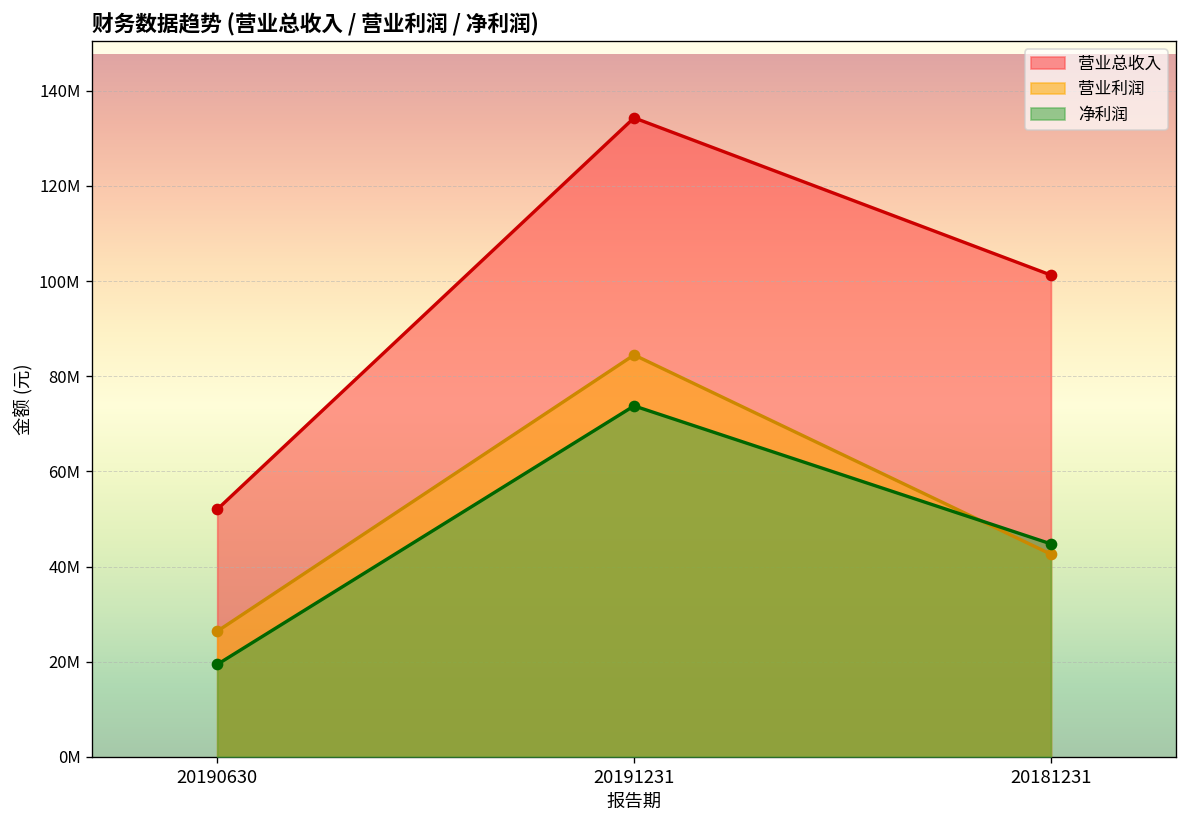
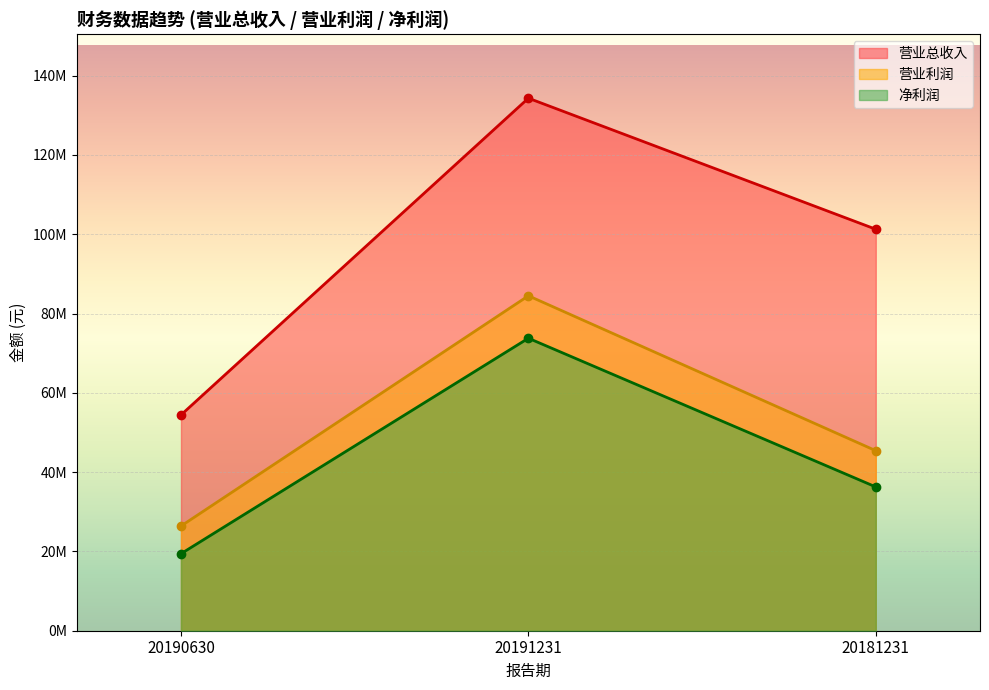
  {
    "营业总收入": {
-     "20190630": 52000000,
+     "20190630": 54000000,
      "20191231": 134000000,
      "20181231": 101000000
    },
    "营业利润": {
      "20190630": 26000000,
      "20191231": 84000000,
-     "20181231": 43000000
+     "20181231": 45000000
    },
    "净利润": {
      "20190630": 19000000,
      "20191231": 74000000,
-     "20181231": 45000000
+     "20181231": 36000000
    }
  }
